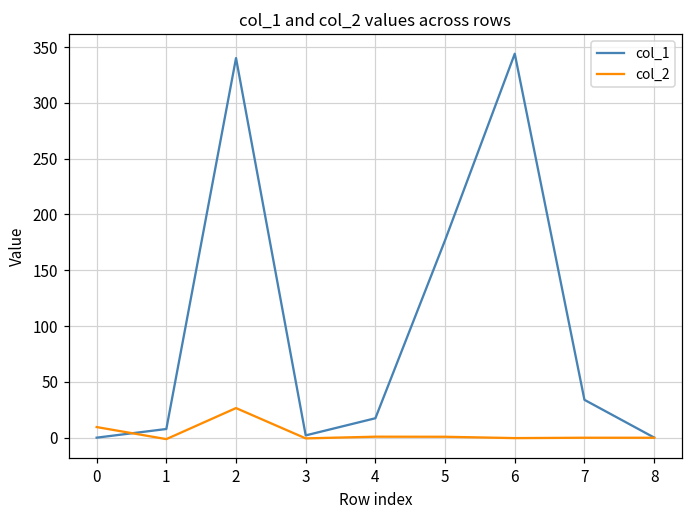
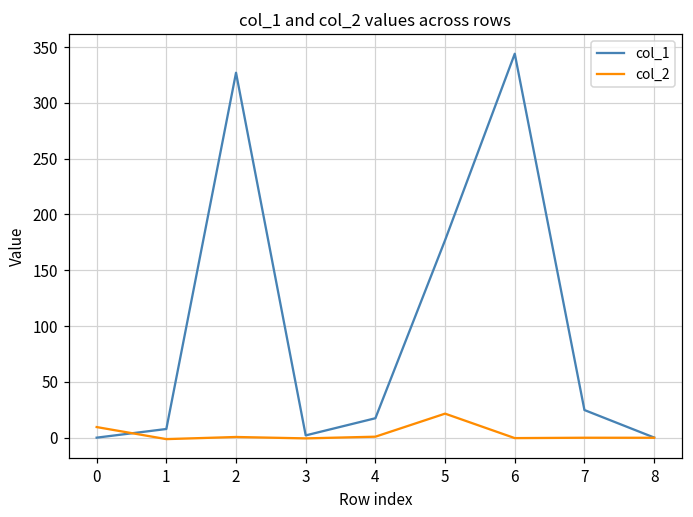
  {
    "col_1": {
      "0": 0,
      "1": 8,
-     "2": 340,
+     "2": 327,
      "3": 2,
      "4": 17,
      "5": 177,
      "6": 344,
-     "7": 34
+     "7": 25
    },
    "col_2": {
      "0": 10,
      "1": -1,
-     "2": 27,
+     "2": 1,
      "3": -1,
      "4": 1,
-     "5": 1,
+     "5": 22,
      "6": 0,
      "7": 0
    }
  }
